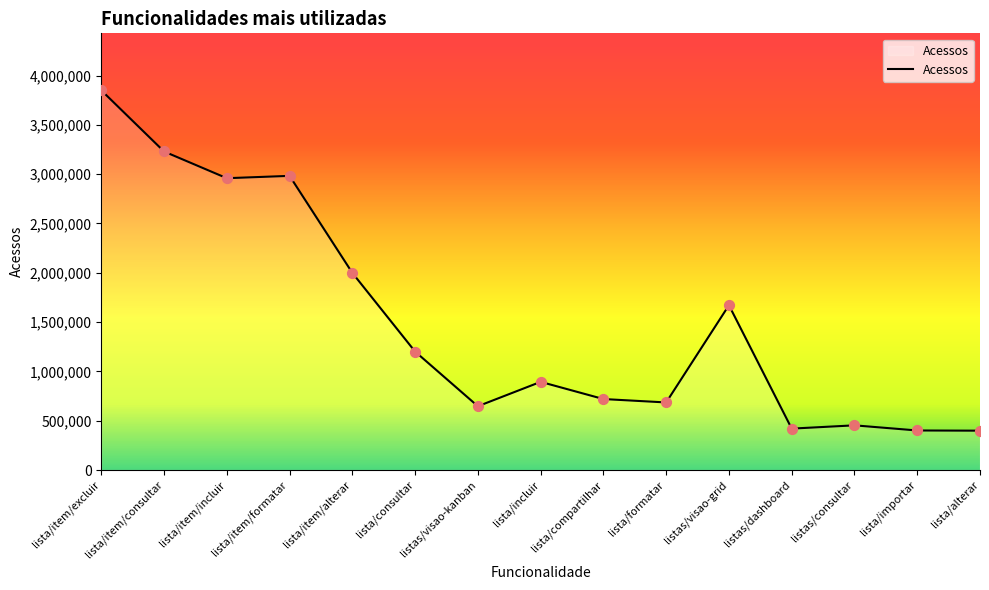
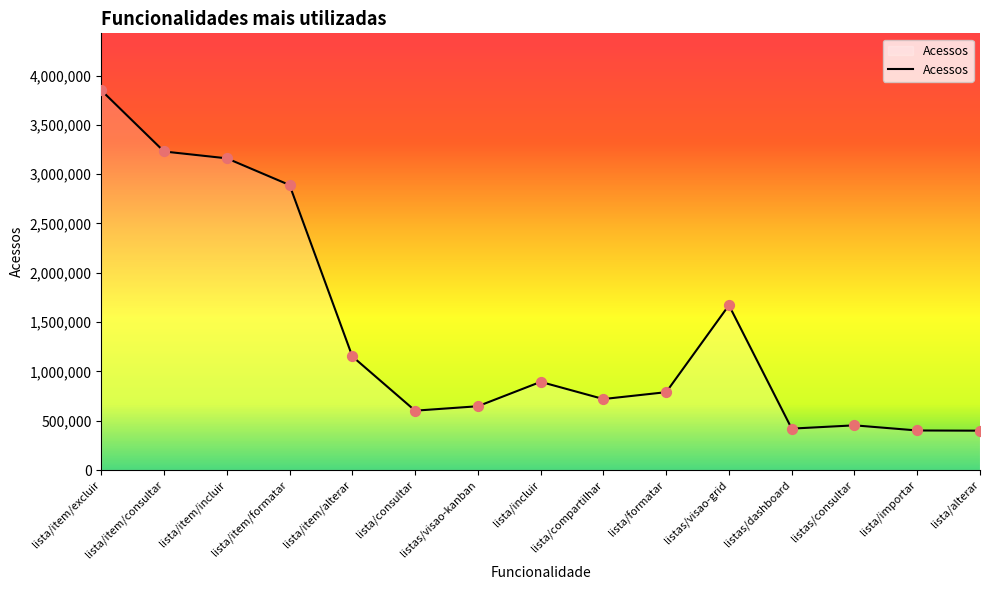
  {
    "lista/item/excluir": "3,900,000",
    "lista/item/consultar": "3,200,000",
-   "lista/item/incluir": "3,000,000",
-   "lista/item/formatar": "3,000,000",
-   "lista/item/alterar": "2,000,000",
-   "lista/consultar": "1,200,000",
+   "lista/item/incluir": "3,200,000",
+   "lista/item/formatar": "2,900,000",
+   "lista/item/alterar": "1,200,000",
+   "lista/consultar": "600,000",
    "listas/visao-kanban": "600,000",
    "lista/incluir": "900,000",
    "lista/compartilhar": "700,000",
-   "lista/formatar": "700,000",
+   "lista/formatar": "800,000",
    "listas/visao-grid": "1,700,000",
    "listas/dashboard": "400,000",
    "listas/consultar": "500,000",
    "lista/importar": "400,000",
    "lista/alterar": "400,000"
  }
